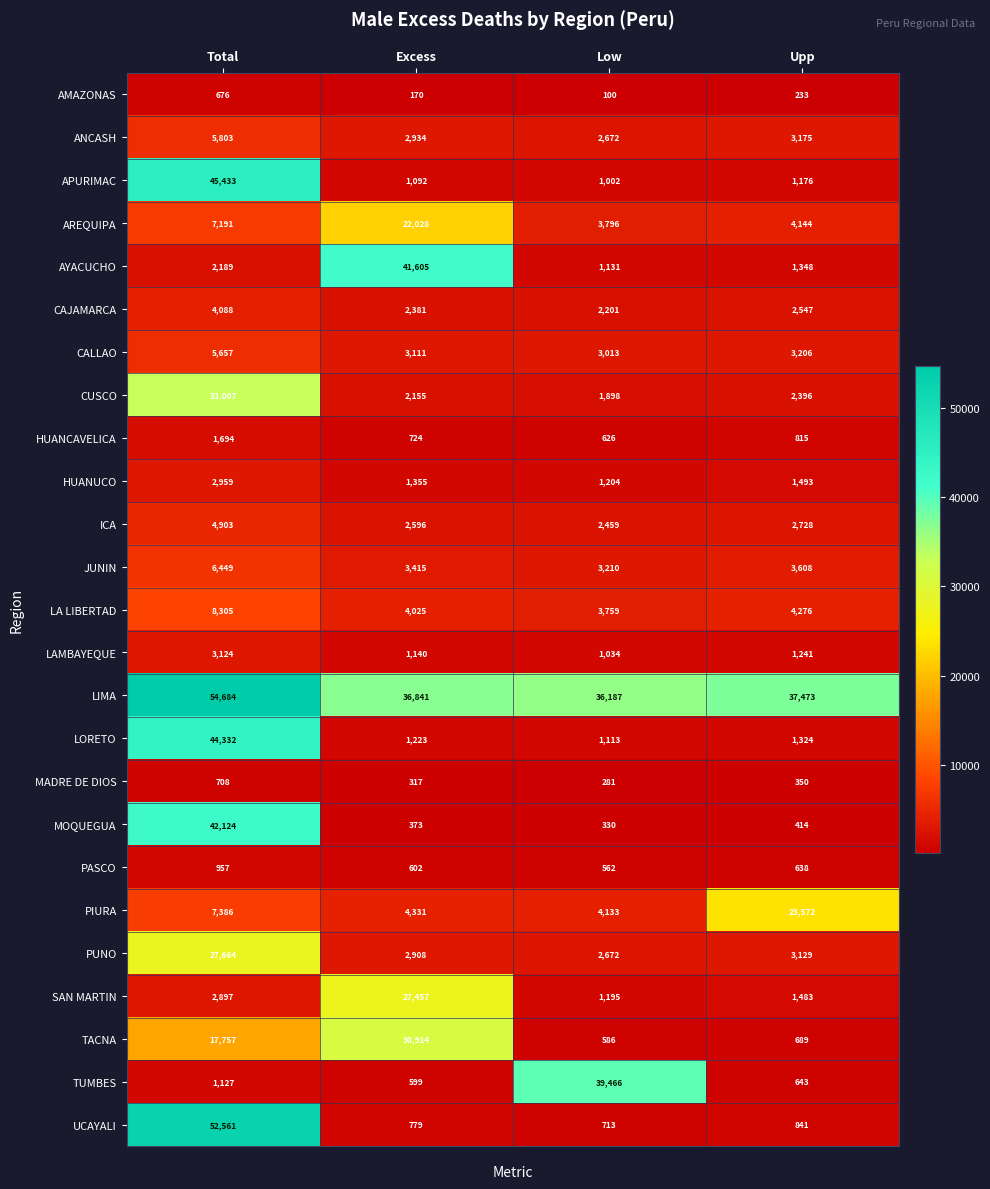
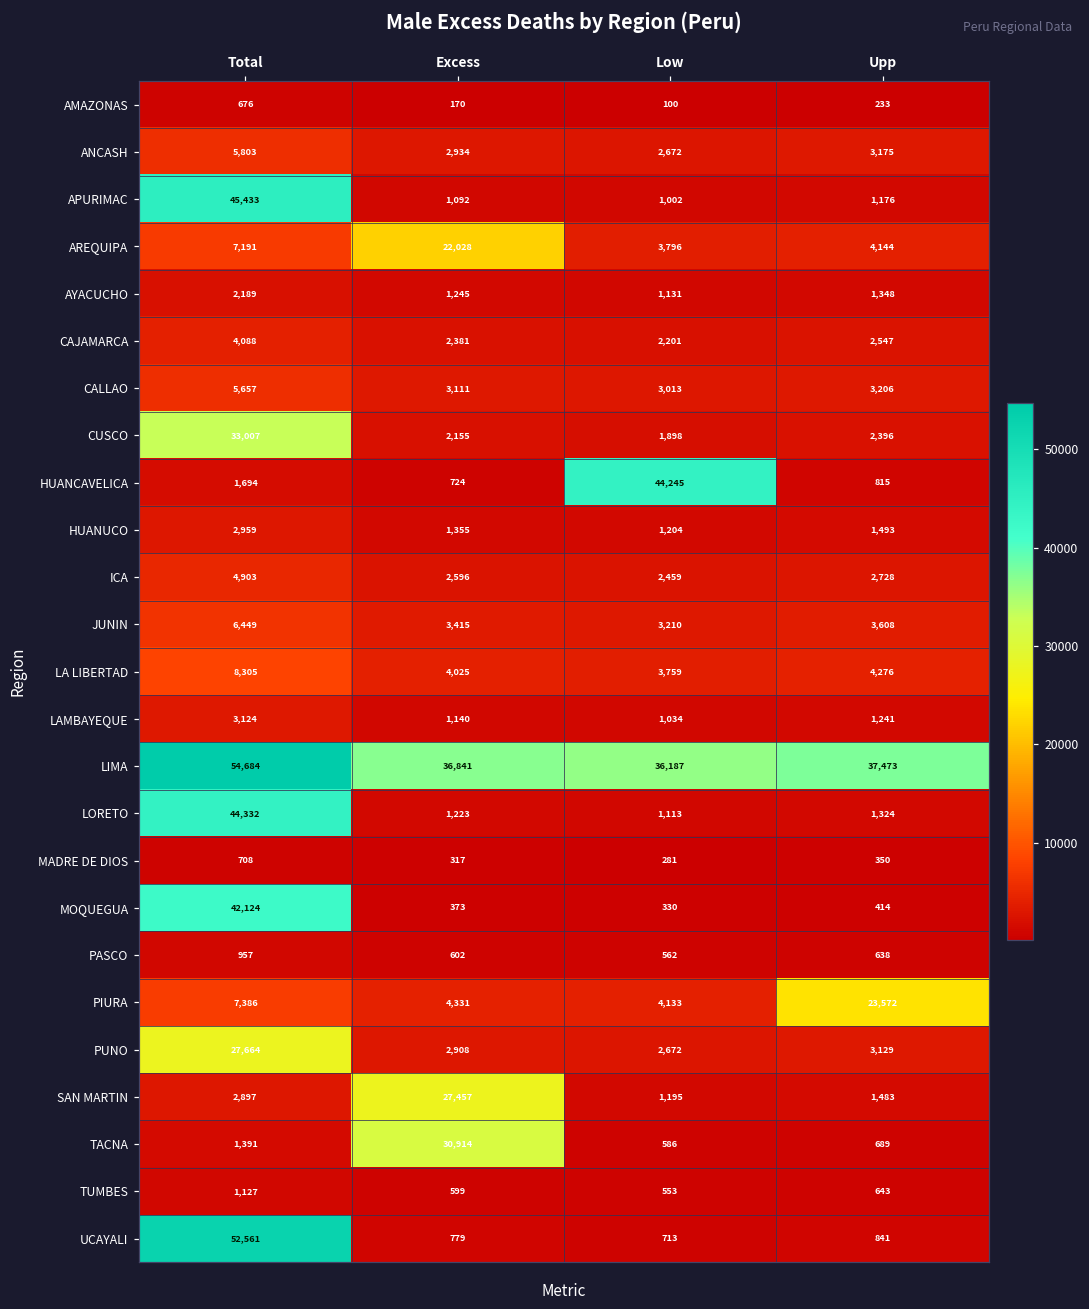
  {
    "AMAZONAS": {
      "Total": "676",
      "Excess": "170",
      "Low": "100",
      "Upp": "233"
    },
    "ANCASH": {
      "Total": "5,803",
      "Excess": "2,934",
      "Low": "2,672",
      "Upp": "3,175"
    },
    "APURIMAC": {
      "Total": "45,433",
      "Excess": "1,092",
      "Low": "1,002",
      "Upp": "1,176"
    },
    "AREQUIPA": {
      "Total": "7,191",
      "Excess": "22,028",
      "Low": "3,796",
      "Upp": "4,144"
    },
    "AYACUCHO": {
      "Total": "2,189",
-     "Excess": "41,605",
+     "Excess": "1,245",
      "Low": "1,131",
      "Upp": "1,348"
    },
    "CAJAMARCA": {
      "Total": "4,088",
      "Excess": "2,381",
      "Low": "2,201",
      "Upp": "2,547"
    },
    "CALLAO": {
      "Total": "5,657",
      "Excess": "3,111",
      "Low": "3,013",
      "Upp": "3,206"
    },
    "CUSCO": {
      "Total": "33,007",
      "Excess": "2,155",
      "Low": "1,898",
      "Upp": "2,396"
    },
    "HUANCAVELICA": {
      "Total": "1,694",
      "Excess": "724",
-     "Low": "626",
+     "Low": "44,245",
      "Upp": "815"
    },
    "HUANUCO": {
      "Total": "2,959",
      "Excess": "1,355",
      "Low": "1,204",
      "Upp": "1,493"
    },
    "ICA": {
      "Total": "4,903",
      "Excess": "2,596",
      "Low": "2,459",
      "Upp": "2,728"
    },
    "JUNIN": {
      "Total": "6,449",
      "Excess": "3,415",
      "Low": "3,210",
      "Upp": "3,608"
    },
    "LA LIBERTAD": {
      "Total": "8,305",
      "Excess": "4,025",
      "Low": "3,759",
      "Upp": "4,276"
    },
    "LAMBAYEQUE": {
      "Total": "3,124",
      "Excess": "1,140",
      "Low": "1,034",
      "Upp": "1,241"
    },
    "LIMA": {
      "Total": "54,684",
      "Excess": "36,841",
      "Low": "36,187",
      "Upp": "37,473"
    },
    "LORETO": {
      "Total": "44,332",
      "Excess": "1,223",
      "Low": "1,113",
      "Upp": "1,324"
    },
    "MADRE DE DIOS": {
      "Total": "708",
      "Excess": "317",
      "Low": "281",
      "Upp": "350"
    },
    "MOQUEGUA": {
      "Total": "42,124",
      "Excess": "373",
      "Low": "330",
      "Upp": "414"
    },
    "PASCO": {
      "Total": "957",
      "Excess": "602",
      "Low": "562",
      "Upp": "638"
    },
    "PIURA": {
      "Total": "7,386",
      "Excess": "4,331",
      "Low": "4,133",
      "Upp": "23,572"
    },
    "PUNO": {
      "Total": "27,664",
      "Excess": "2,908",
      "Low": "2,672",
      "Upp": "3,129"
    },
    "SAN MARTIN": {
      "Total": "2,897",
      "Excess": "27,457",
      "Low": "1,195",
      "Upp": "1,483"
    },
    "TACNA": {
-     "Total": "17,757",
+     "Total": "1,391",
      "Excess": "30,914",
      "Low": "586",
      "Upp": "689"
    },
    "TUMBES": {
      "Total": "1,127",
      "Excess": "599",
-     "Low": "39,466",
+     "Low": "553",
      "Upp": "643"
    },
    "UCAYALI": {
      "Total": "52,561",
      "Excess": "779",
      "Low": "713",
      "Upp": "841"
    }
  }
